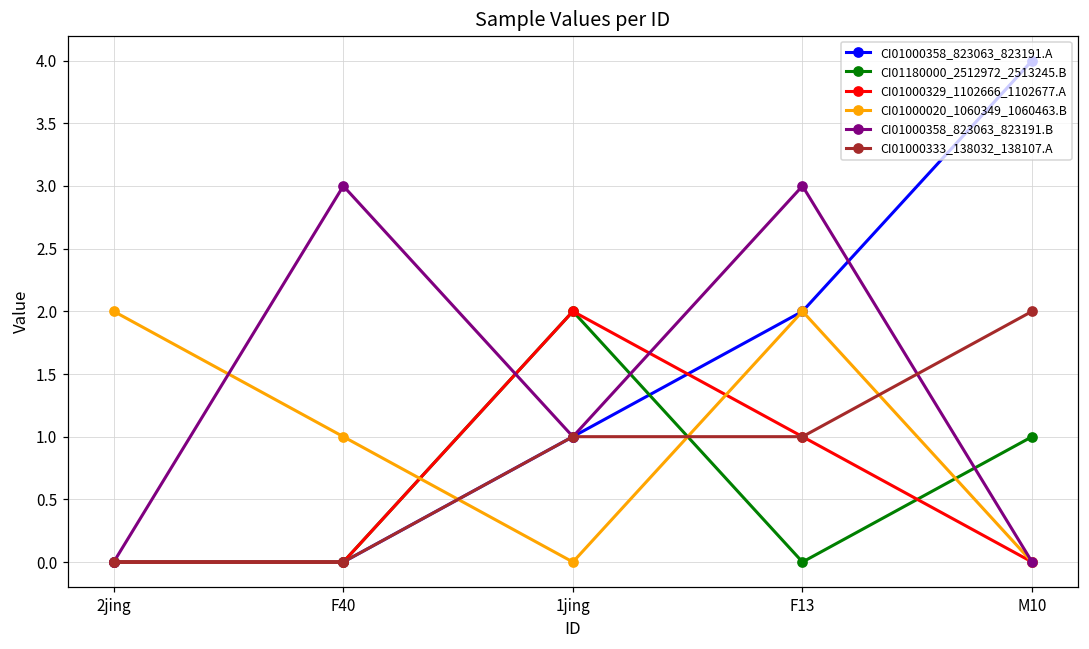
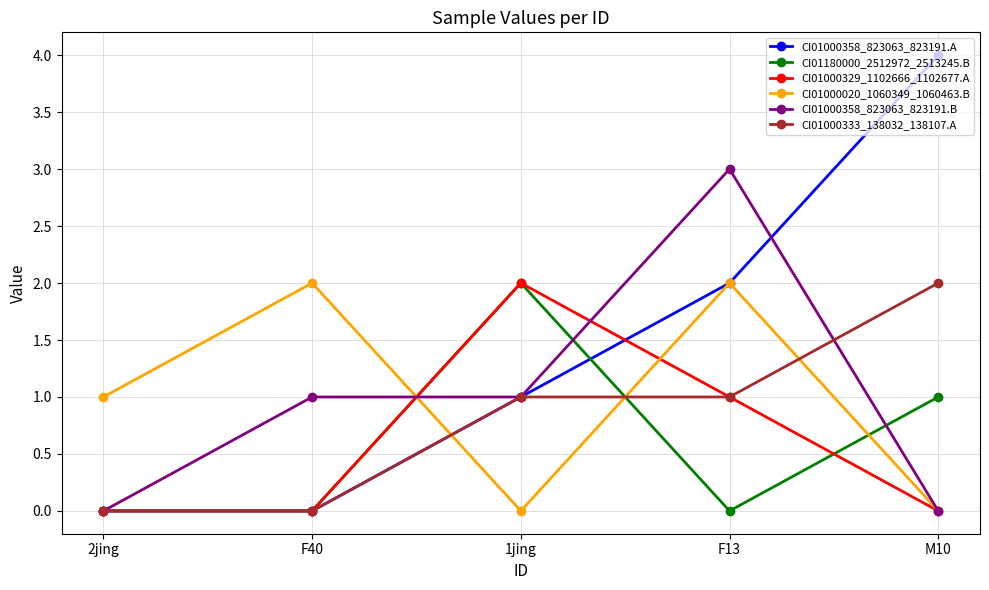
  {
    "CI01180000_2512972_2513245.B": {
      "F13": 0,
      "M10": 1
    },
    "CI01000020_1060349_1060463.B": {
-     "2jing": 2,
-     "F40": 1,
+     "2jing": 1,
+     "F40": 2,
      "1jing": 0
    },
    "CI01000358_823063_823191.B": {
-     "F40": 3,
+     "F40": 1,
      "F13": 3
    },
    "CI01000333_138032_138107.A": {
      "M10": 2
    }
  }
